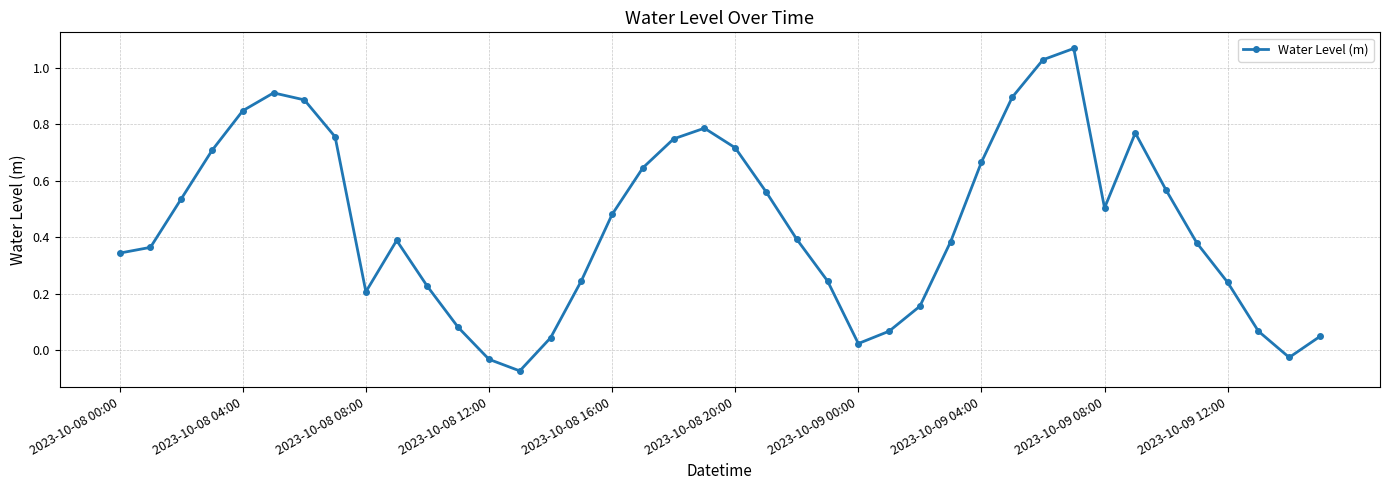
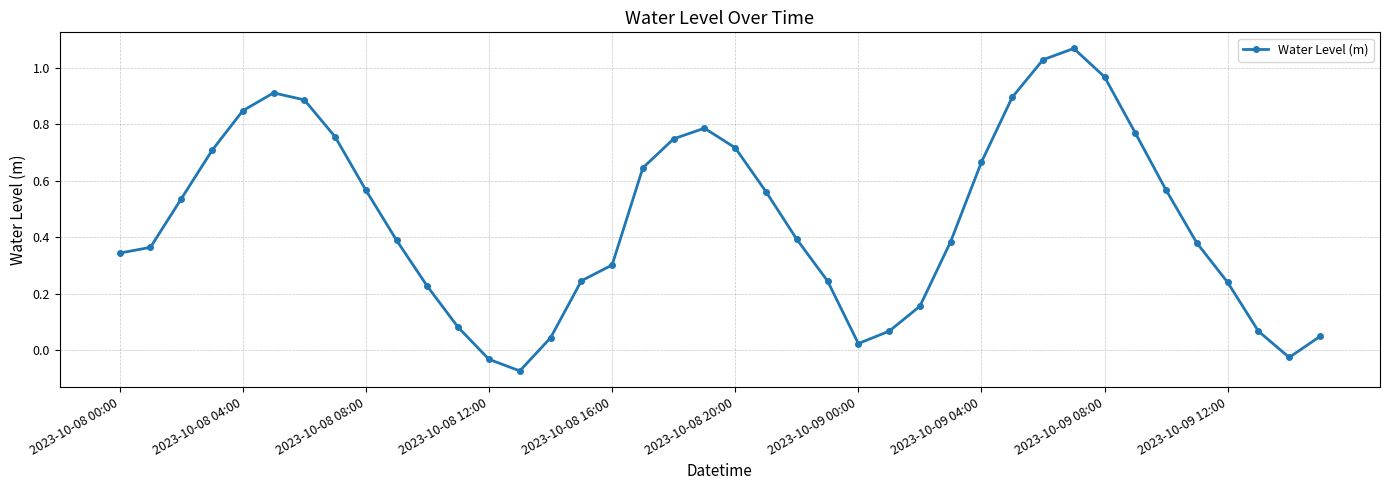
  {
    "2023-10-08 00:00": 0.34,
    "2023-10-08 04:00": 0.85,
-   "2023-10-08 08:00": 0.21,
+   "2023-10-08 08:00": 0.57,
    "2023-10-08 12:00": -0.03,
-   "2023-10-08 16:00": 0.48,
+   "2023-10-08 16:00": 0.30,
    "2023-10-08 20:00": 0.72,
    "2023-10-09 00:00": 0.02,
    "2023-10-09 04:00": 0.67,
-   "2023-10-09 08:00": 0.50,
+   "2023-10-09 08:00": 0.97,
    "2023-10-09 12:00": 0.24
  }
